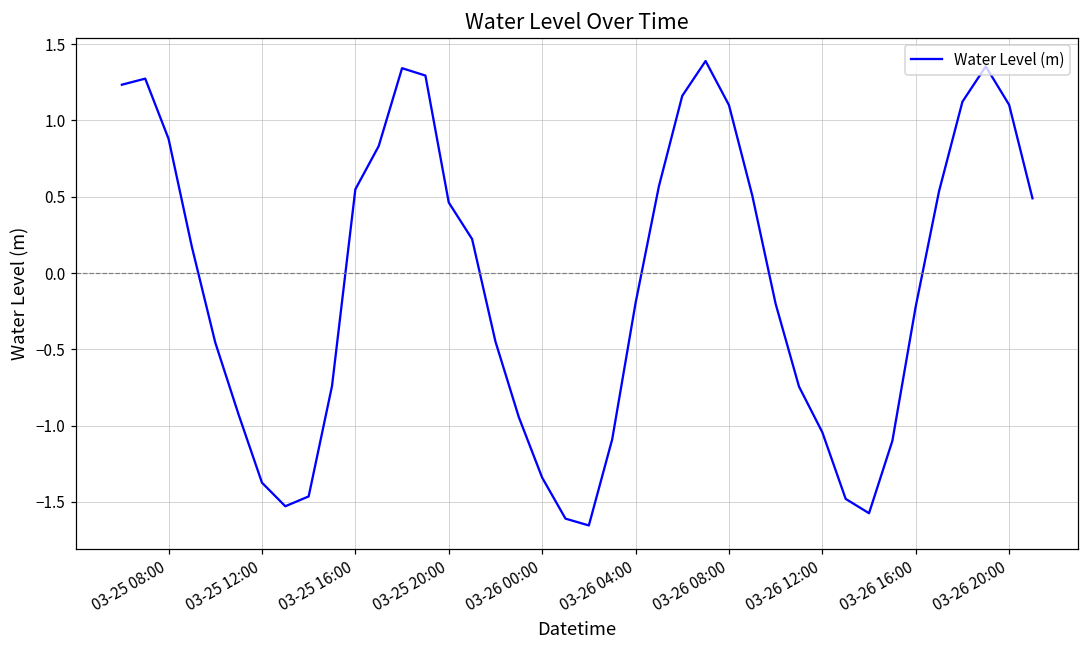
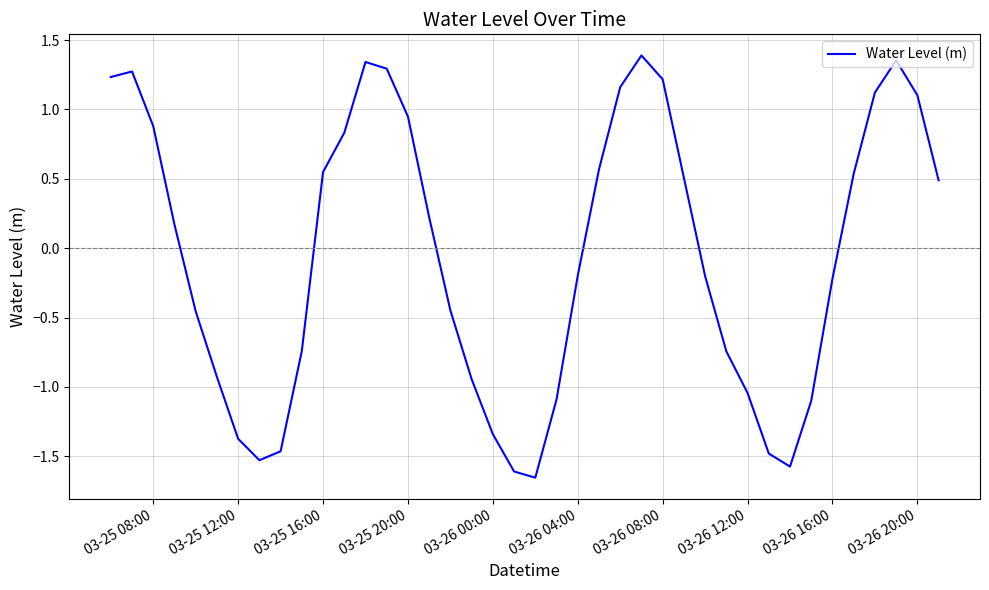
  {
    "03-25 08:00": 0.88,
    "03-25 12:00": -1.37,
    "03-25 16:00": 0.55,
-   "03-25 20:00": 0.46,
+   "03-25 20:00": 0.95,
    "03-26 00:00": -1.34,
    "03-26 04:00": -0.20,
-   "03-26 08:00": 1.10,
+   "03-26 08:00": 1.22,
    "03-26 12:00": -1.04,
    "03-26 16:00": -0.22,
    "03-26 20:00": 1.10
  }
